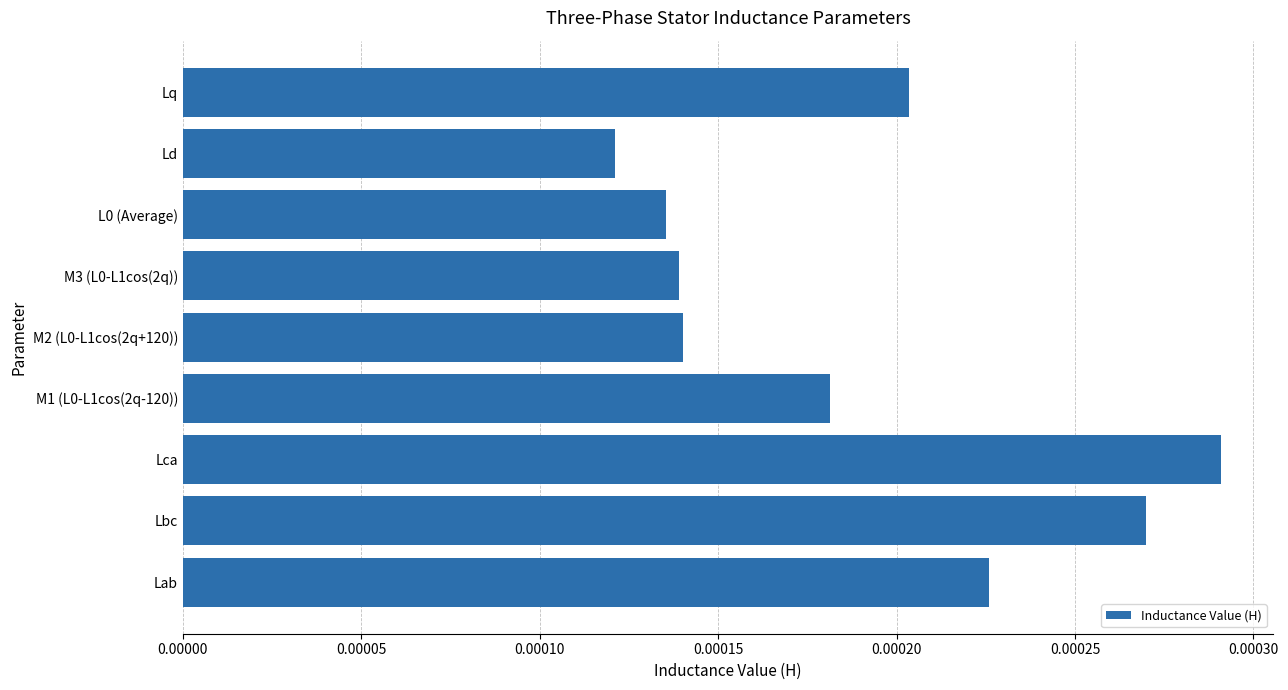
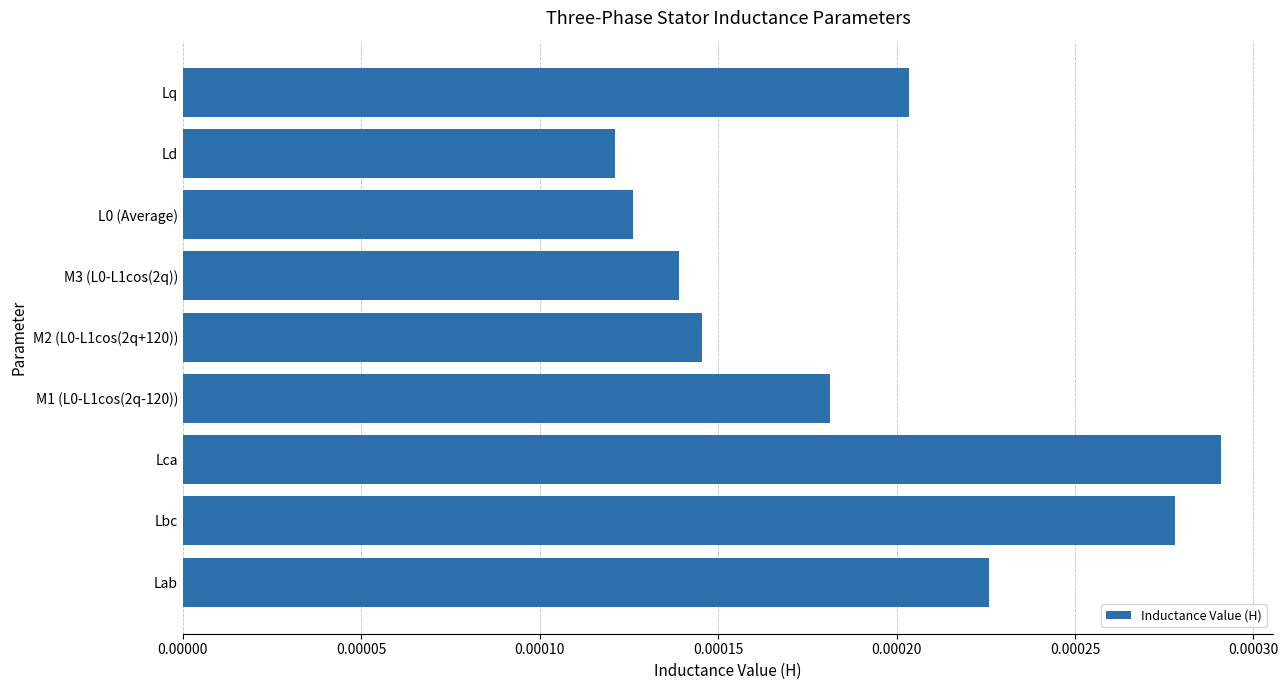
  {
    "Lq": 0.000203,
    "Ld": 0.000121,
-   "L0 (Average)": 0.000135,
+   "L0 (Average)": 0.000126,
    "M3 (L0-L1cos(2q))": 0.000139,
-   "M2 (L0-L1cos(2q+120))": 0.000140,
+   "M2 (L0-L1cos(2q+120))": 0.000146,
    "M1 (L0-L1cos(2q-120))": 0.000181,
    "Lca": 0.000291,
-   "Lbc": 0.000270,
+   "Lbc": 0.000278,
    "Lab": 0.000226
  }
